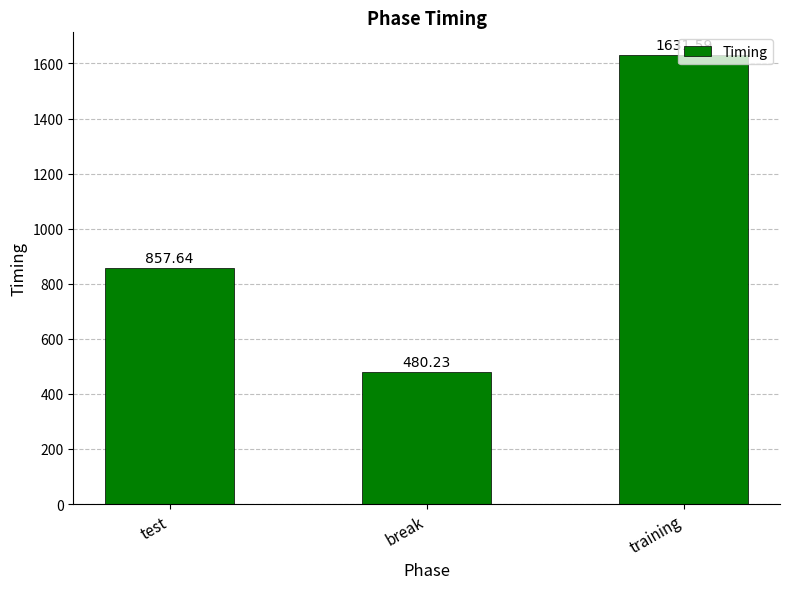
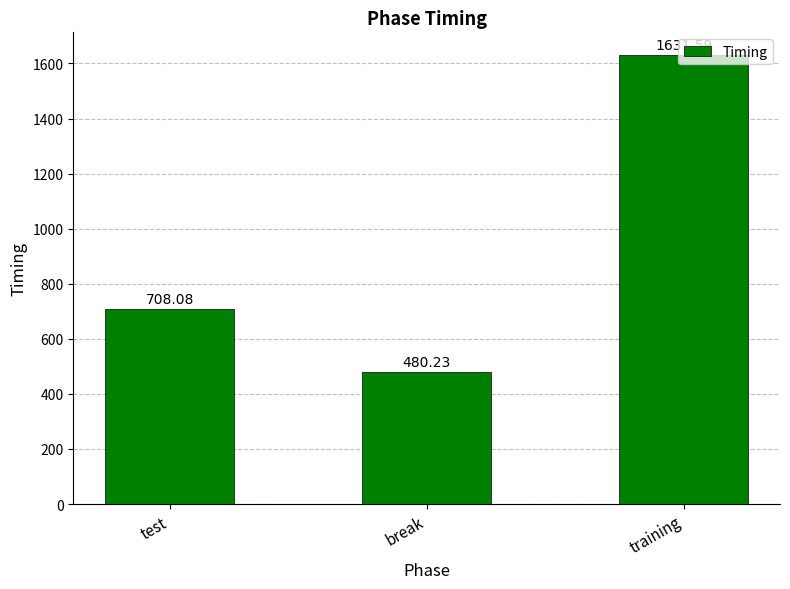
  {
-   "test": 857.64,
+   "test": 708.08,
    "break": 480.23
  }
